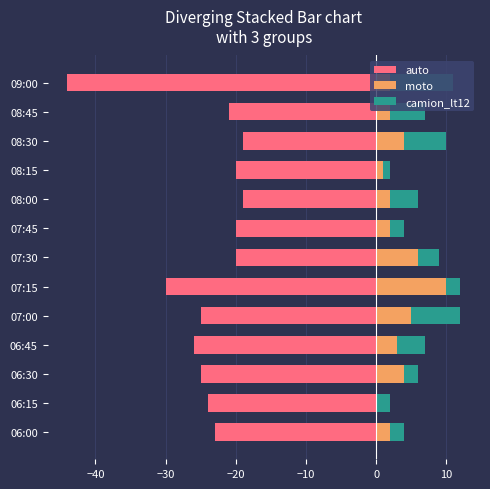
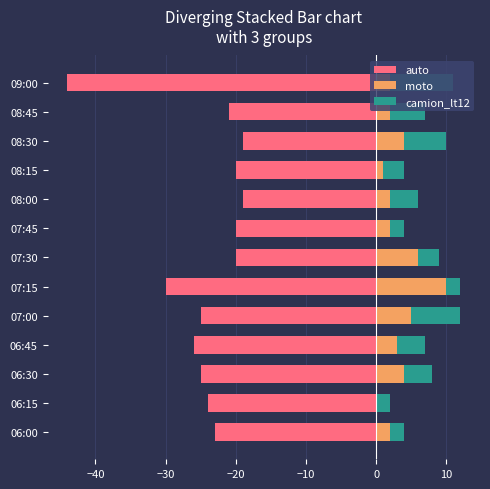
  {
    "auto": {
      "09:00": -44,
      "08:45": -21,
      "08:30": -19,
      "08:15": -20,
      "08:00": -19,
      "07:45": -20,
      "07:30": -20,
      "07:15": -30,
      "07:00": -25,
      "06:45": -26,
      "06:30": -25,
      "06:15": -24,
      "06:00": -23
    },
    "moto": {
      "08:45": 2,
      "08:30": 4,
      "08:15": 1,
      "08:00": 2,
      "07:45": 2,
      "07:30": 6,
      "07:15": 10,
      "07:00": 5,
      "06:45": 3,
      "06:30": 4,
      "06:15": 0,
      "06:00": 2
    },
    "camion_lt12": {
      "08:45": 5,
      "08:30": 6,
-     "08:15": 1,
+     "08:15": 3,
      "08:00": 4,
      "07:45": 2,
      "07:30": 3,
      "07:15": 2,
      "07:00": 7,
      "06:45": 4,
-     "06:30": 2,
+     "06:30": 4,
      "06:15": 2,
      "06:00": 2
    }
  }
